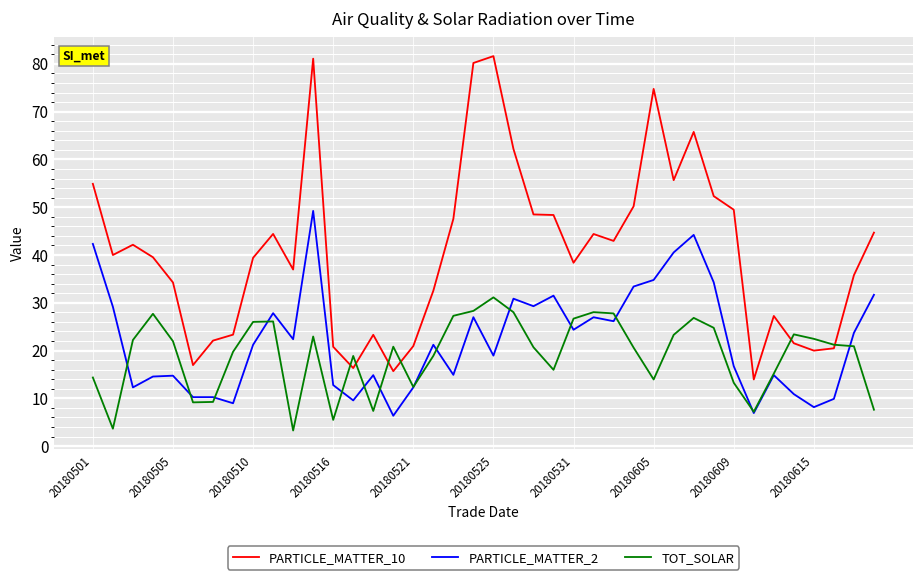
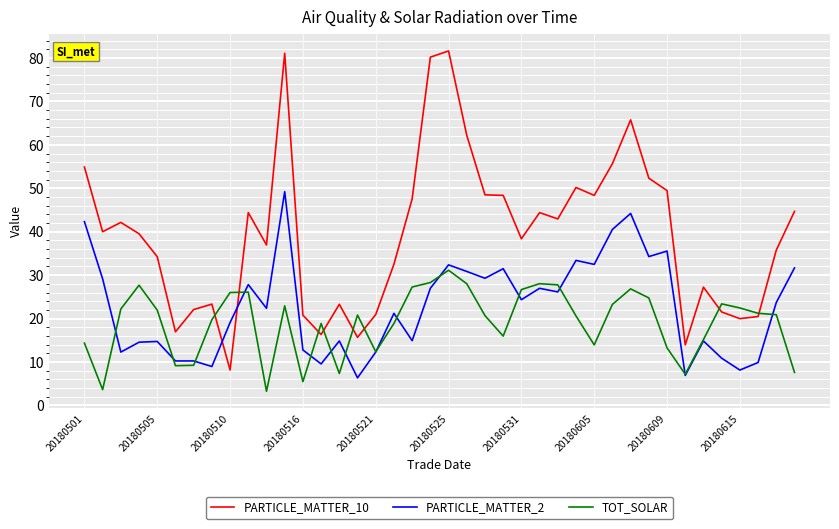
  {
    "PARTICLE_MATTER_10": {
      "20180501": 55,
      "20180505": 34,
-     "20180510": 39,
+     "20180510": 8,
      "20180516": 21,
      "20180521": 21,
      "20180525": 82,
      "20180531": 38,
-     "20180605": 75,
+     "20180605": 48,
      "20180609": 49,
      "20180615": 20
    },
    "PARTICLE_MATTER_2": {
      "20180501": 42,
      "20180505": 15,
-     "20180510": 21,
+     "20180510": 19,
      "20180516": 13,
-     "20180525": 19,
+     "20180525": 32,
      "20180531": 24,
-     "20180605": 35,
-     "20180609": 17,
+     "20180605": 32,
+     "20180609": 36,
      "20180615": 8
    },
    "TOT_SOLAR": {
      "20180501": 14,
      "20180505": 22,
      "20180510": 26,
      "20180516": 5,
      "20180525": 31,
      "20180531": 27,
      "20180605": 14,
      "20180609": 13,
      "20180615": 22
    }
  }
